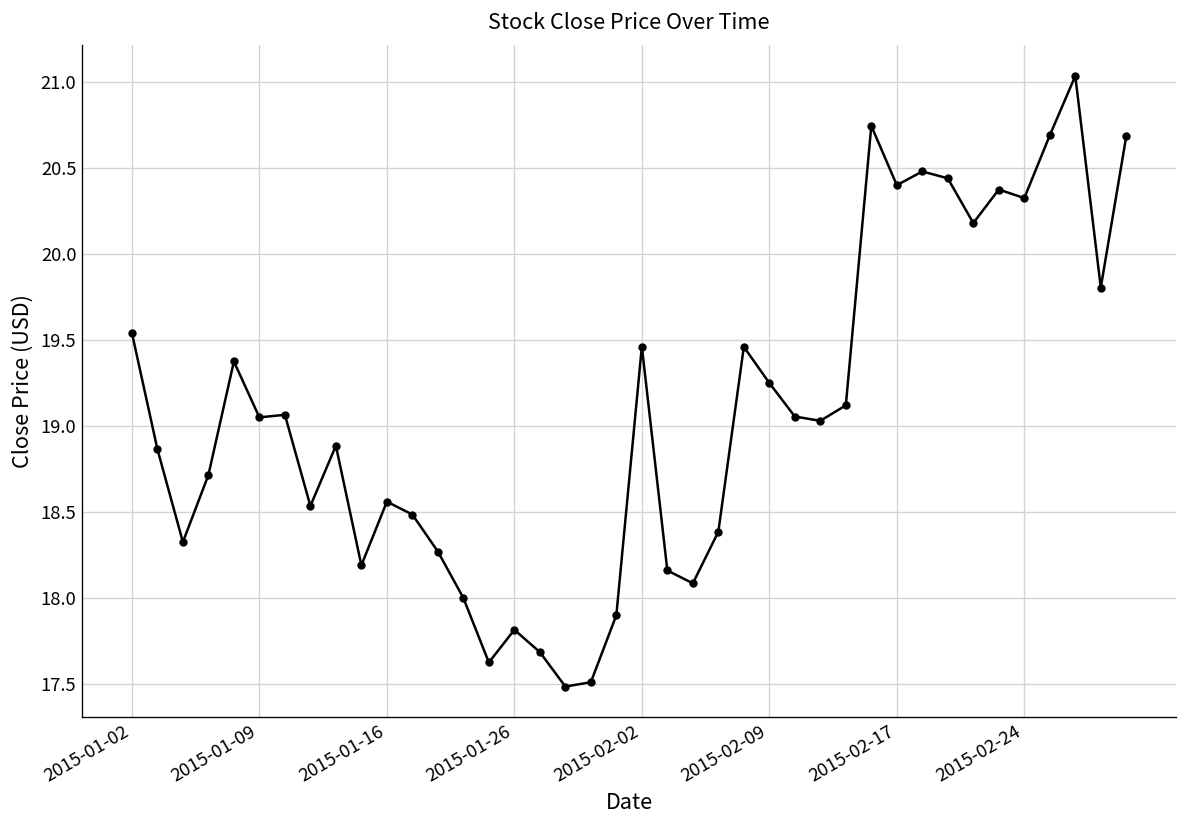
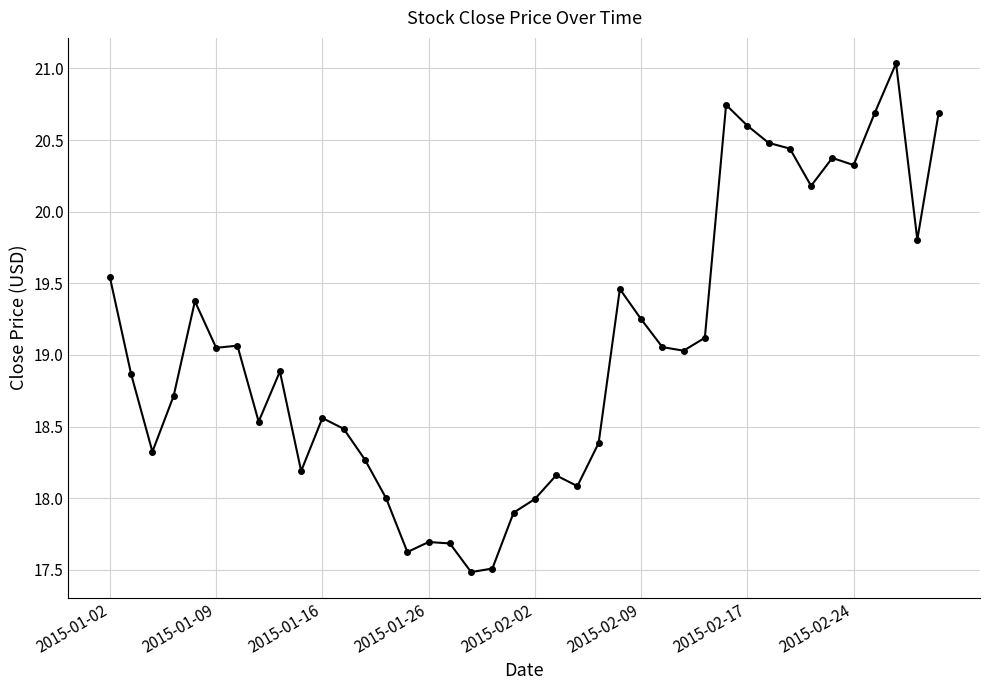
  {
    "2015-01-02": 19.54,
    "2015-01-09": 19.05,
    "2015-01-16": 18.56,
-   "2015-01-26": 17.82,
-   "2015-02-02": 19.46,
+   "2015-01-26": 17.70,
+   "2015-02-02": 18.00,
    "2015-02-09": 19.25,
-   "2015-02-17": 20.4,
+   "2015-02-17": 20.6,
    "2015-02-24": 20.33
  }
